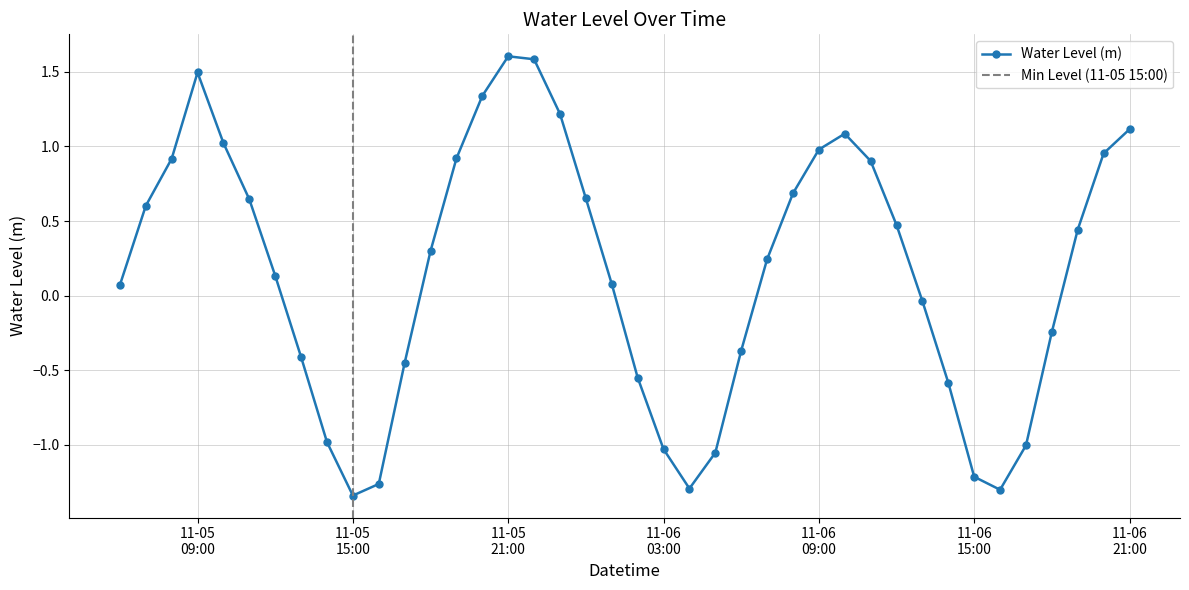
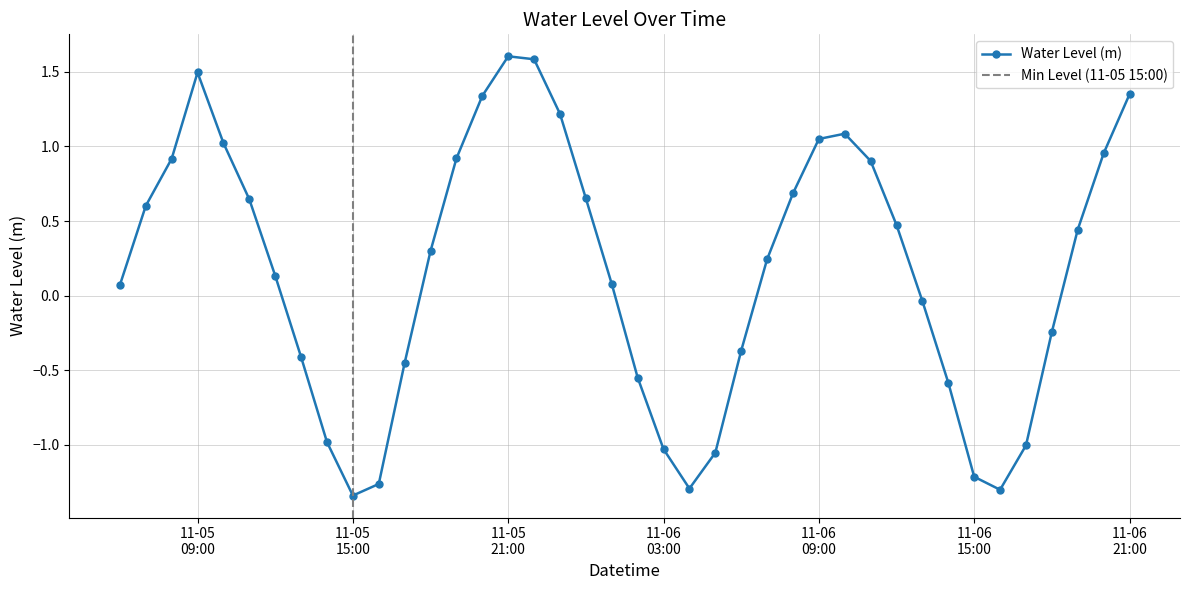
  {
    "11-05 09:00": 1.50,
    "11-05 15:00": -1.34,
    "11-05 21:00": 1.60,
    "11-06 03:00": -1.03,
-   "11-06 09:00": 0.98,
+   "11-06 09:00": 1.05,
    "11-06 15:00": -1.21,
-   "11-06 21:00": 1.12
+   "11-06 21:00": 1.35
  }
